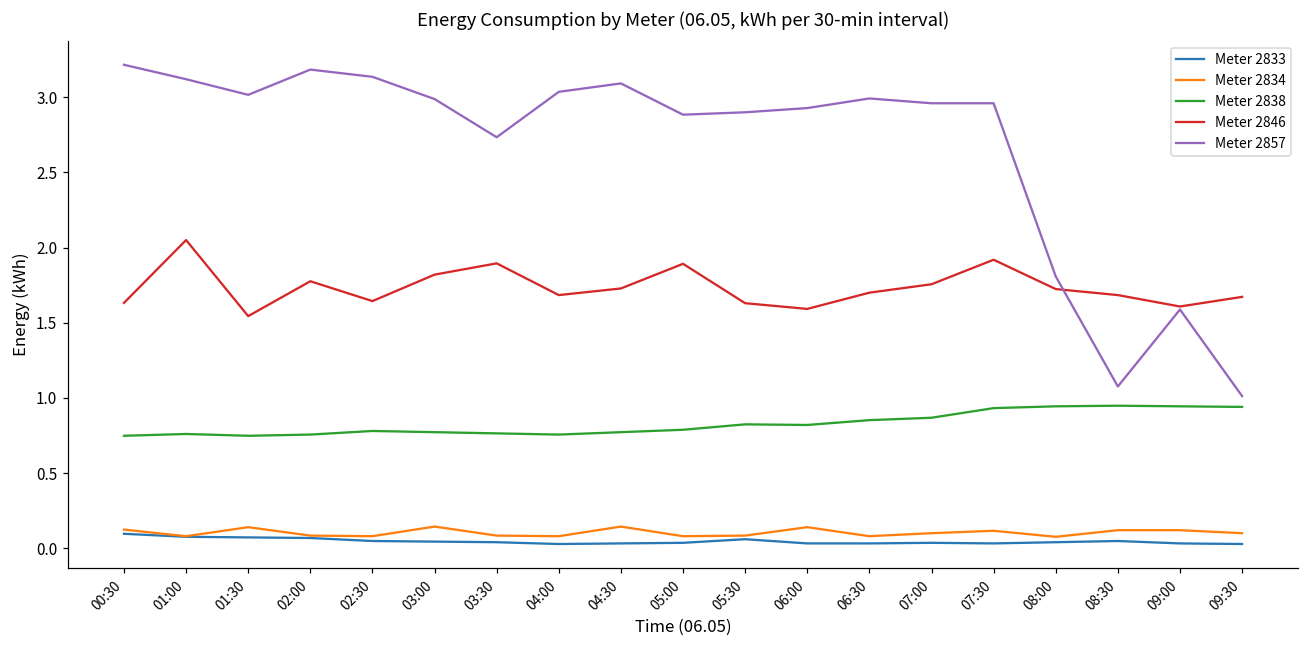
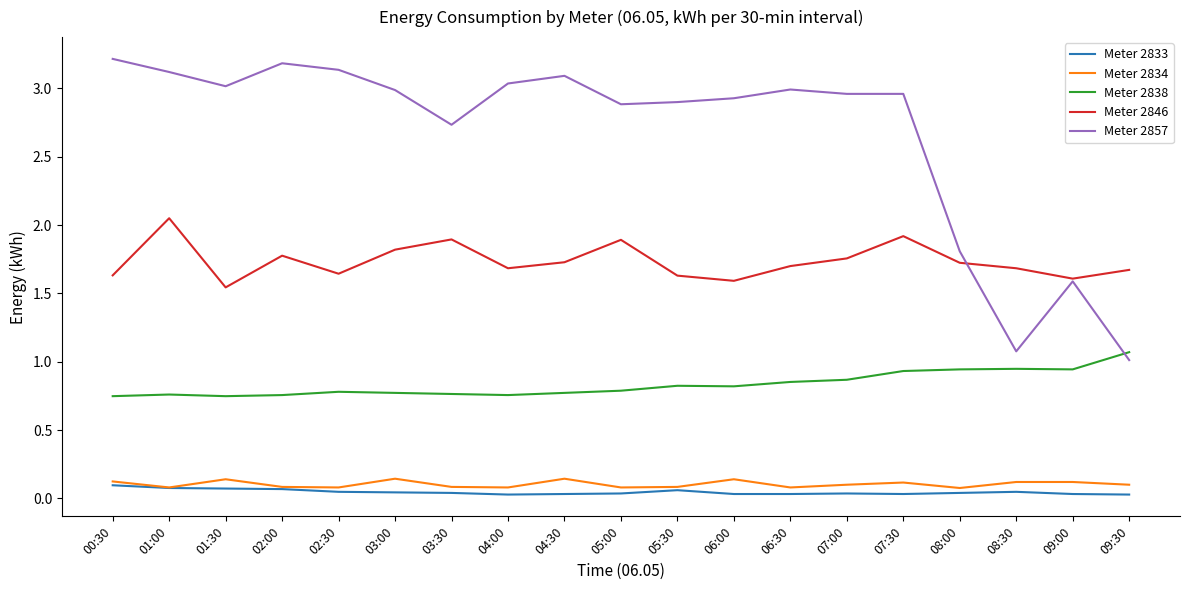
  {
    "Meter 2833": {
      "00:30": 0.10,
      "01:30": 0.07,
      "02:30": 0.05,
      "03:00": 0.04,
      "03:30": 0.04,
      "04:00": 0.03,
      "04:30": 0.03,
      "05:00": 0.04,
      "05:30": 0.06,
      "06:00": 0.03,
      "06:30": 0.03,
      "07:00": 0.04,
      "07:30": 0.03,
      "08:00": 0.04,
      "08:30": 0.05,
      "09:00": 0.03,
      "09:30": 0.03
    },
    "Meter 2834": {
      "00:30": 0.12,
      "01:30": 0.14,
      "02:30": 0.08,
      "03:00": 0.14,
      "03:30": 0.08,
      "04:00": 0.08,
      "04:30": 0.14,
      "05:00": 0.08,
      "05:30": 0.08,
      "06:00": 0.14,
      "06:30": 0.08,
      "07:00": 0.10,
      "07:30": 0.12,
      "08:00": 0.08,
      "08:30": 0.12,
      "09:00": 0.12,
      "09:30": 0.10
    },
    "Meter 2838": {
      "00:30": 0.75,
      "01:00": 0.76,
      "01:30": 0.75,
      "02:00": 0.76,
      "02:30": 0.78,
      "03:00": 0.77,
      "03:30": 0.76,
      "04:00": 0.76,
      "04:30": 0.77,
      "05:00": 0.79,
      "05:30": 0.82,
      "06:00": 0.82,
      "06:30": 0.85,
      "07:00": 0.87,
      "07:30": 0.93,
      "08:00": 0.94,
      "08:30": 0.95,
      "09:00": 0.94,
-     "09:30": 0.94
+     "09:30": 1.07
    },
    "Meter 2846": {
      "00:30": 1.63,
      "01:00": 2.05,
      "01:30": 1.54,
      "02:00": 1.78,
      "02:30": 1.64,
      "03:00": 1.82,
      "03:30": 1.90,
      "04:00": 1.68,
      "04:30": 1.73,
      "05:00": 1.89,
      "05:30": 1.63,
      "06:00": 1.59,
      "06:30": 1.70,
      "07:00": 1.76,
      "07:30": 1.92,
      "08:00": 1.72,
      "08:30": 1.68,
      "09:00": 1.61,
      "09:30": 1.67
    },
    "Meter 2857": {
      "00:30": 3.22,
      "01:00": 3.12,
      "01:30": 3.02,
      "02:00": 3.18,
      "02:30": 3.14,
      "03:00": 2.99,
      "03:30": 2.73,
      "04:00": 3.04,
      "04:30": 3.09,
      "05:00": 2.88,
      "05:30": 2.90,
      "06:00": 2.93,
      "06:30": 2.99,
      "07:00": 2.96,
      "07:30": 2.96,
      "08:00": 1.81,
      "08:30": 1.08,
      "09:00": 1.59,
      "09:30": 1.01
    }
  }
